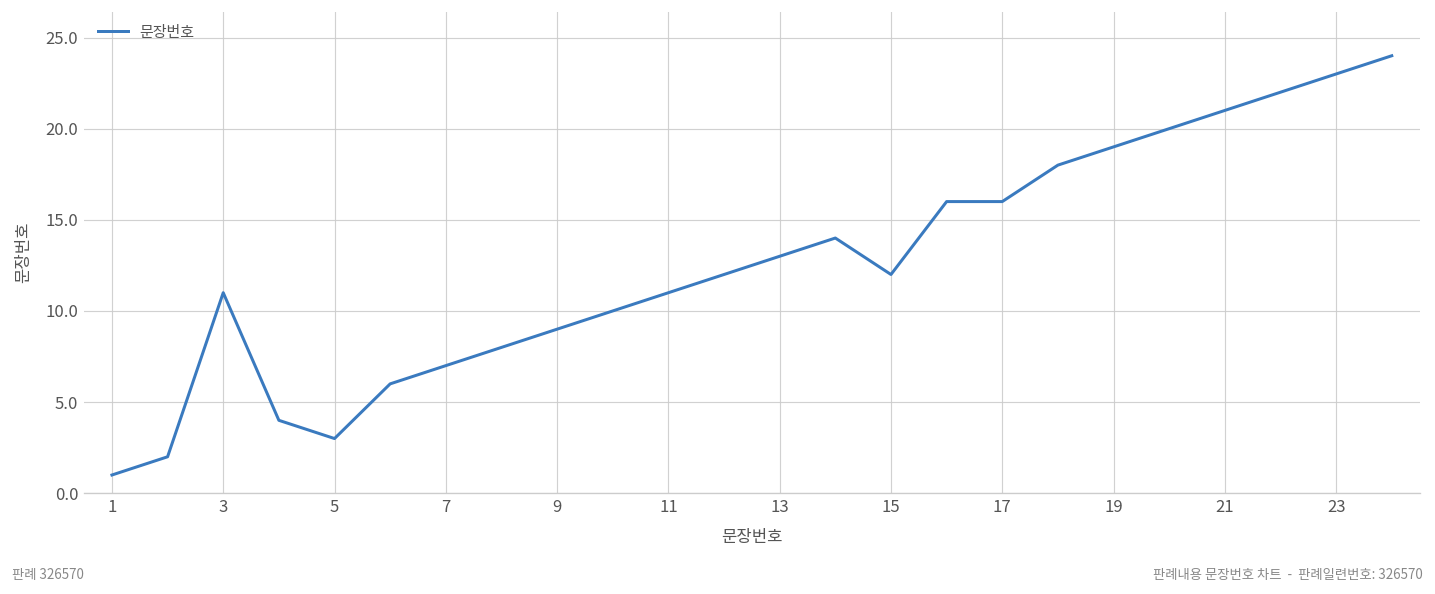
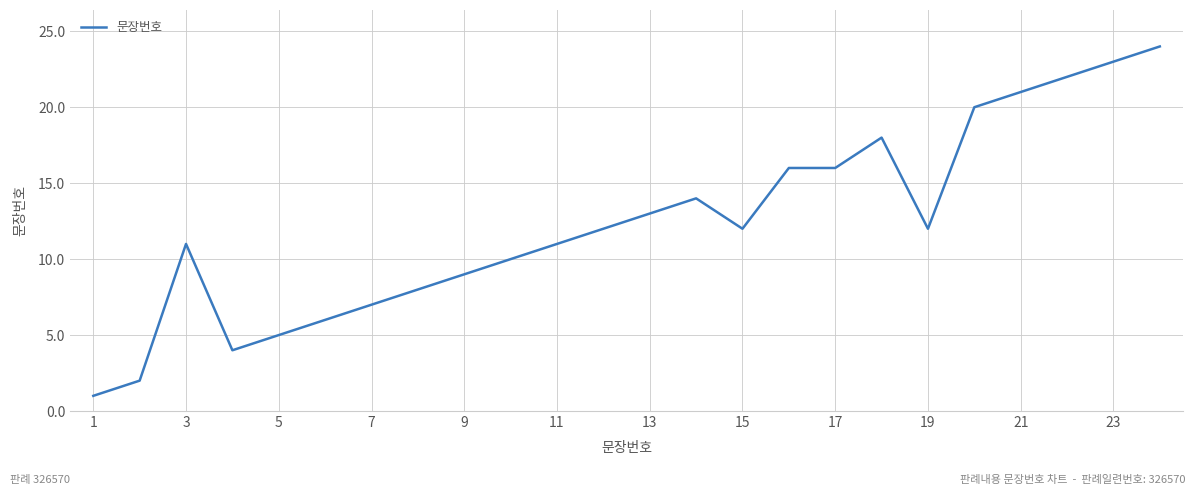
  {
    "1": 1,
    "3": 11,
-   "5": 3,
+   "5": 5,
    "7": 7,
    "9": 9,
    "11": 11,
    "13": 13,
    "15": 12,
    "17": 16,
-   "19": 19,
+   "19": 12,
    "21": 21,
    "23": 23
  }
